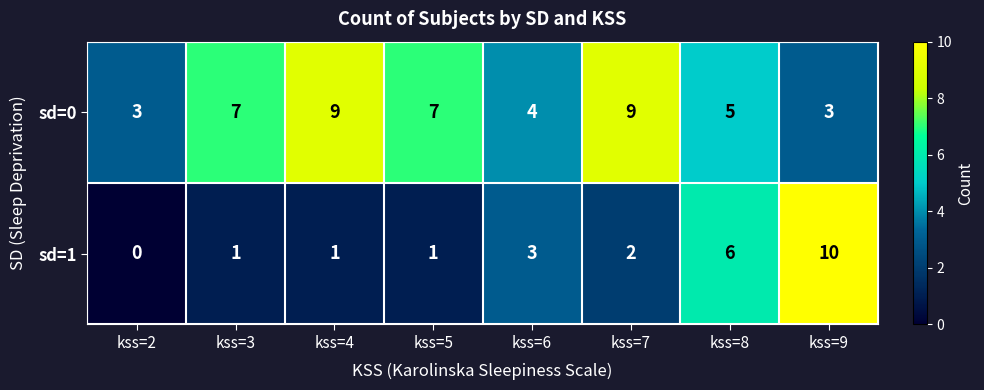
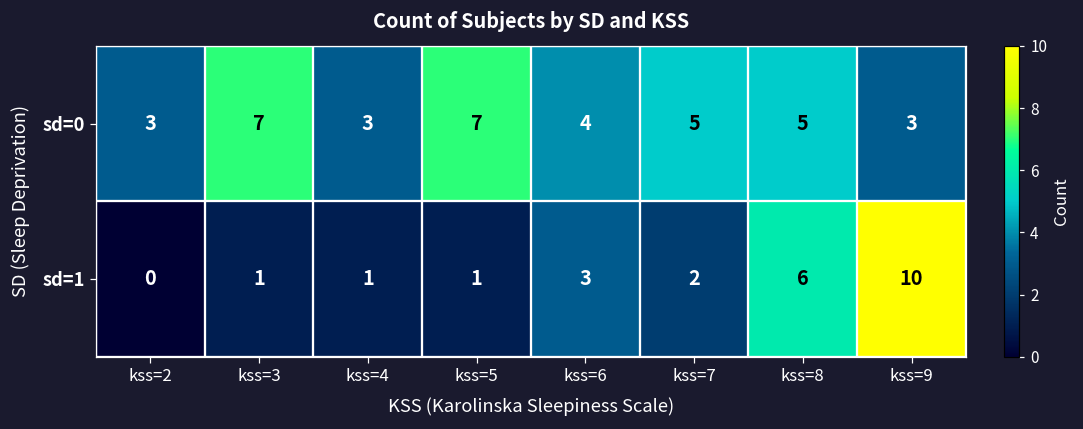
  {
    "sd=0": {
      "kss=2": 3,
      "kss=3": 7,
-     "kss=4": 9,
+     "kss=4": 3,
      "kss=5": 7,
      "kss=6": 4,
-     "kss=7": 9,
+     "kss=7": 5,
      "kss=8": 5,
      "kss=9": 3
    },
    "sd=1": {
      "kss=2": 0,
      "kss=3": 1,
      "kss=4": 1,
      "kss=5": 1,
      "kss=6": 3,
      "kss=7": 2,
      "kss=8": 6,
      "kss=9": 10
    }
  }
